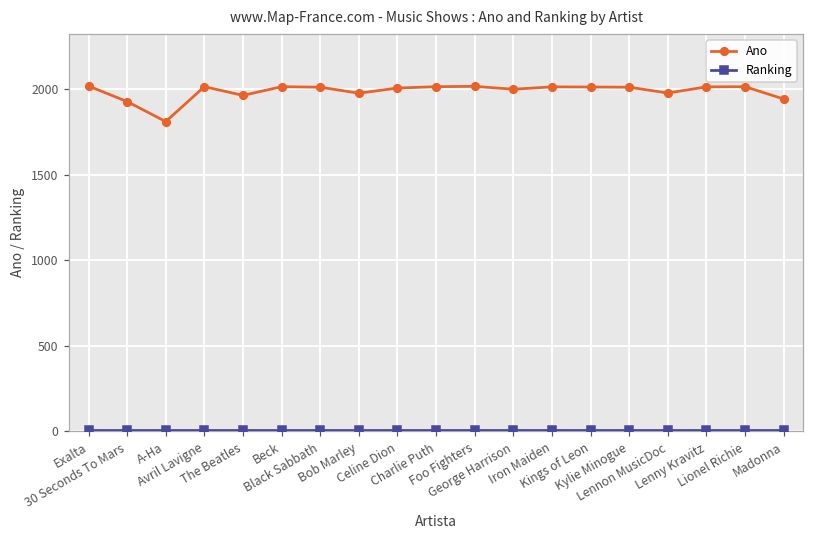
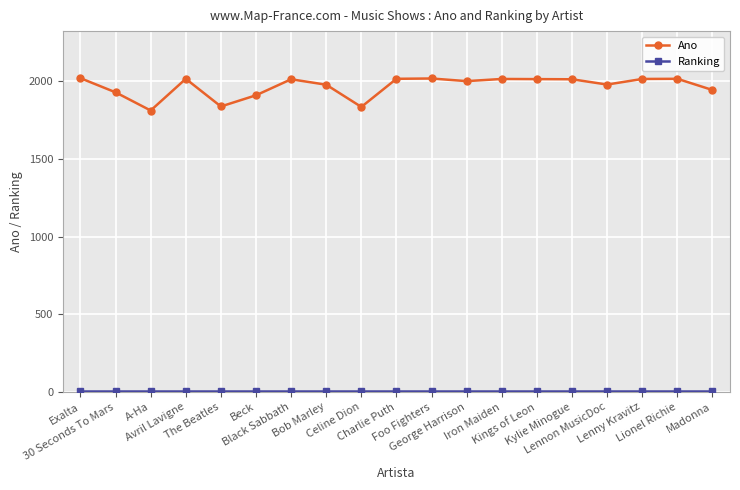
  {
    "Ano": {
      "Exalta": 2020,
      "30 Seconds To Mars": 1930,
      "A-Ha": 1810,
      "Avril Lavigne": 2020,
-     "The Beatles": 1960,
-     "Beck": 2020,
+     "The Beatles": 1840,
+     "Beck": 1910,
      "Black Sabbath": 2010,
      "Bob Marley": 1980,
-     "Celine Dion": 2010,
+     "Celine Dion": 1830,
      "Charlie Puth": 2020,
      "Foo Fighters": 2020,
      "George Harrison": 2000,
      "Iron Maiden": 2010,
      "Kings of Leon": 2010,
      "Kylie Minogue": 2010,
      "Lennon MusicDoc": 1980,
      "Lenny Kravitz": 2010,
      "Lionel Richie": 2020,
      "Madonna": 1940
    },
    "Ranking": {
      "Exalta": 10,
      "30 Seconds To Mars": 10,
      "A-Ha": 10,
      "Avril Lavigne": 10,
      "The Beatles": 10,
      "Beck": 10,
      "Black Sabbath": 10,
      "Bob Marley": 10,
      "Celine Dion": 10,
      "Charlie Puth": 10,
      "Foo Fighters": 10,
      "George Harrison": 10,
      "Iron Maiden": 10,
      "Kings of Leon": 10,
      "Kylie Minogue": 10,
      "Lennon MusicDoc": 10,
      "Lenny Kravitz": 10,
      "Lionel Richie": 10,
      "Madonna": 10
    }
  }
